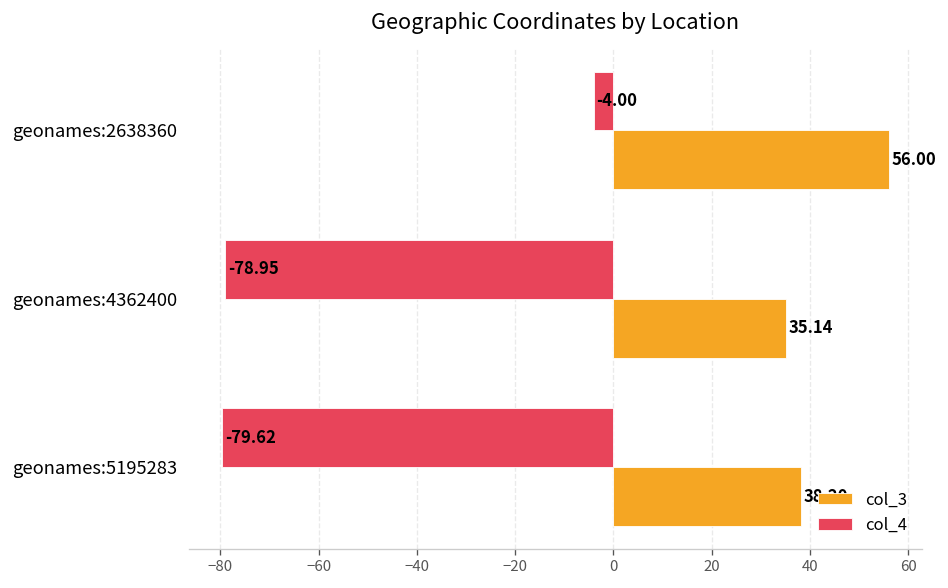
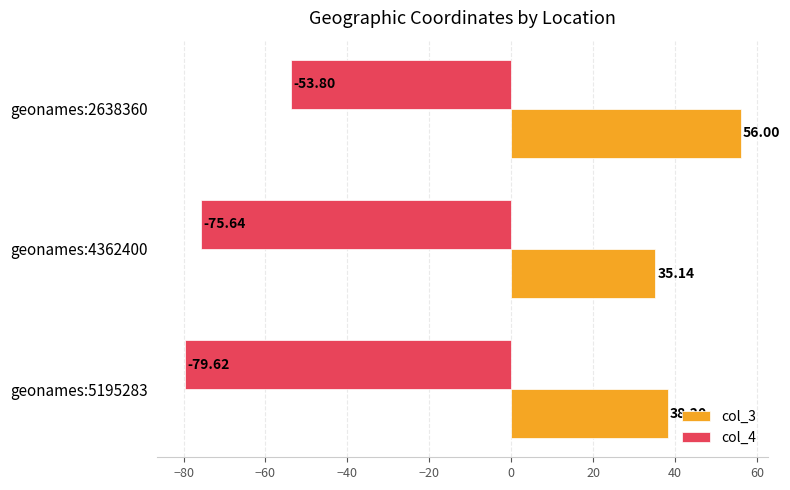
  {
    "col_3": {
      "geonames:2638360": 56.00,
      "geonames:4362400": 35.14,
      "geonames:5195283": 38.20
    },
    "col_4": {
-     "geonames:2638360": -4.00,
-     "geonames:4362400": -78.95,
+     "geonames:2638360": -53.80,
+     "geonames:4362400": -75.64,
      "geonames:5195283": -79.62
    }
  }
